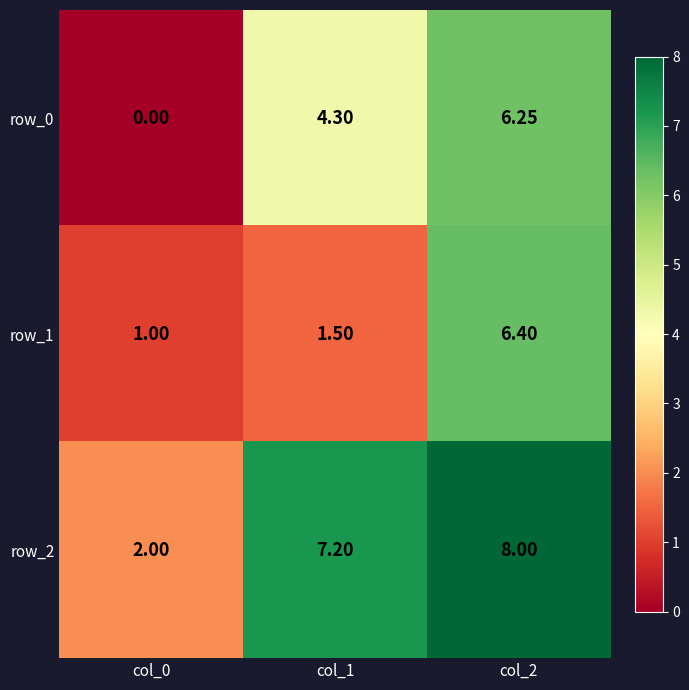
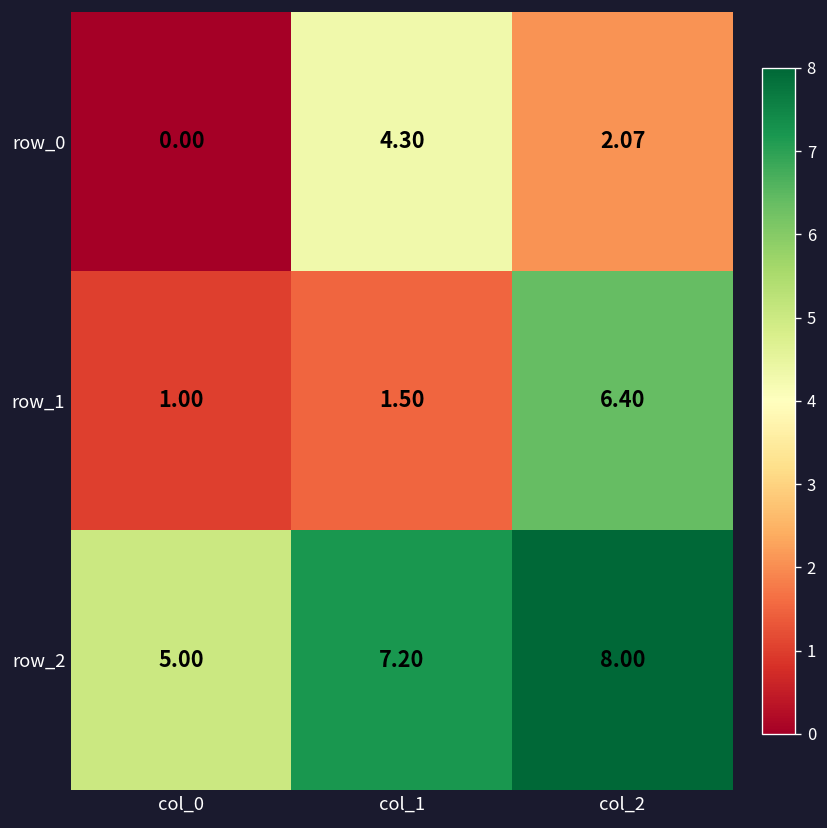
  {
    "row_0": {
      "col_0": 0.00,
      "col_1": 4.30,
-     "col_2": 6.25
+     "col_2": 2.07
    },
    "row_1": {
      "col_0": 1.00,
      "col_1": 1.50,
      "col_2": 6.40
    },
    "row_2": {
-     "col_0": 2.00,
+     "col_0": 5.00,
      "col_1": 7.20,
      "col_2": 8.00
    }
  }
